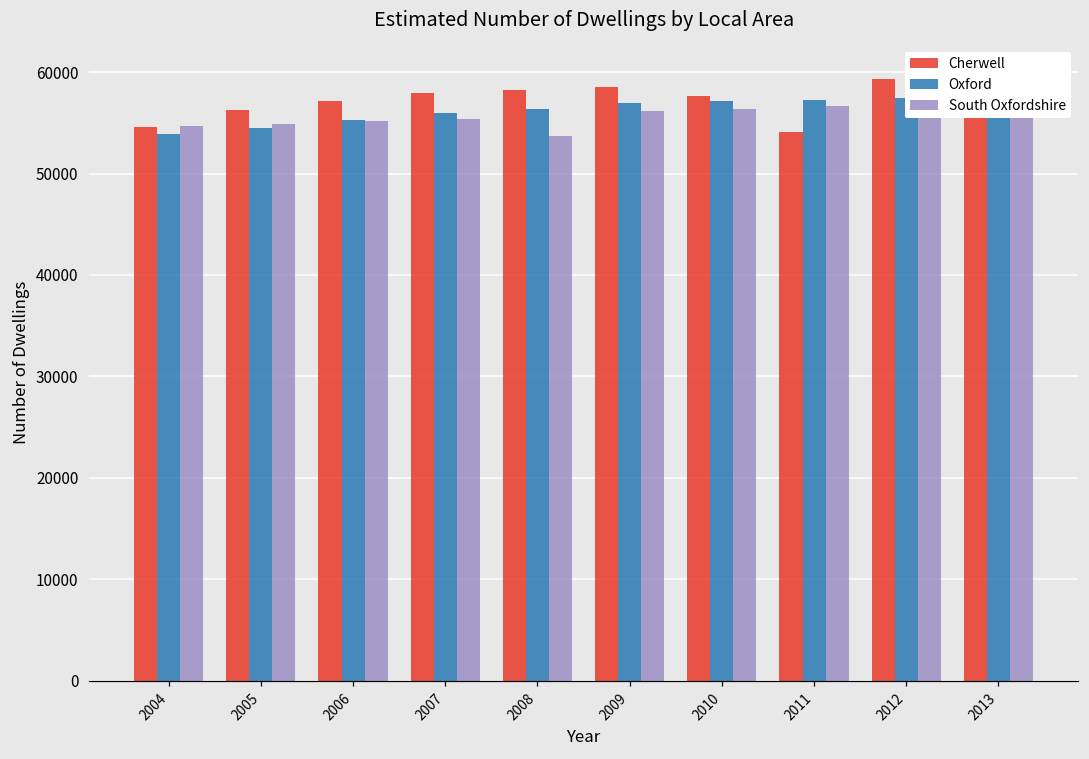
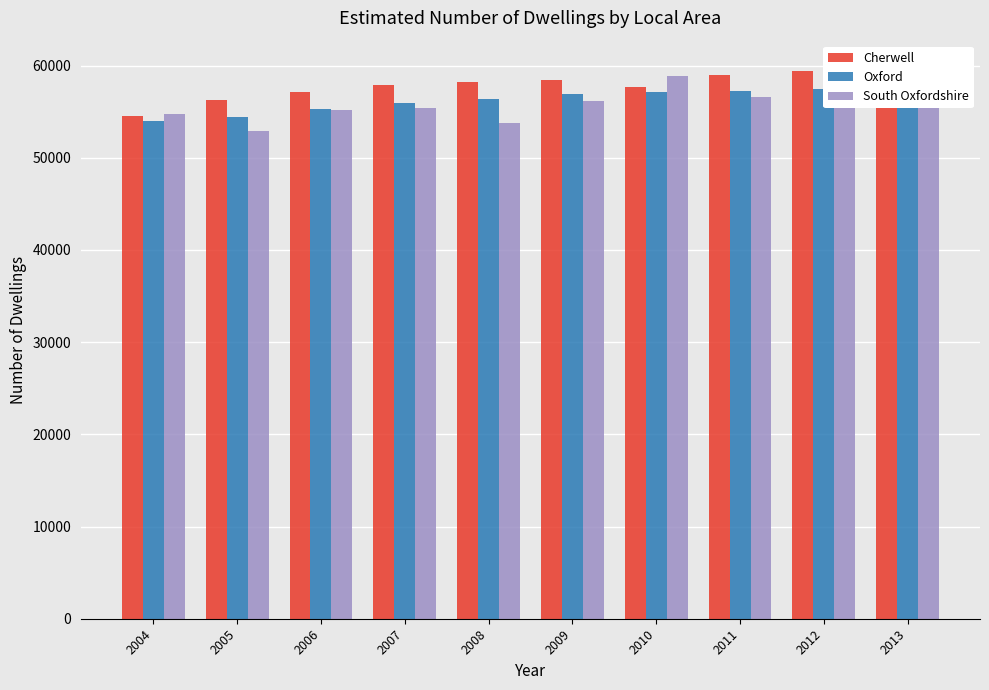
  {
    "Cherwell": {
      "2004": 55000,
      "2005": 56000,
      "2006": 57000,
      "2007": 58000,
      "2008": 58000,
      "2009": 58000,
      "2010": 58000,
-     "2011": 54000,
+     "2011": 59000,
      "2012": 59000
    },
    "Oxford": {
      "2004": 54000,
      "2005": 54000,
      "2006": 55000,
      "2007": 56000,
      "2008": 56000,
      "2009": 57000,
      "2010": 57000,
      "2011": 57000
    },
    "South Oxfordshire": {
      "2004": 55000,
-     "2005": 55000,
+     "2005": 53000,
      "2006": 55000,
      "2007": 55000,
      "2008": 54000,
      "2009": 56000,
-     "2010": 56000,
+     "2010": 59000,
      "2011": 57000
    }
  }
